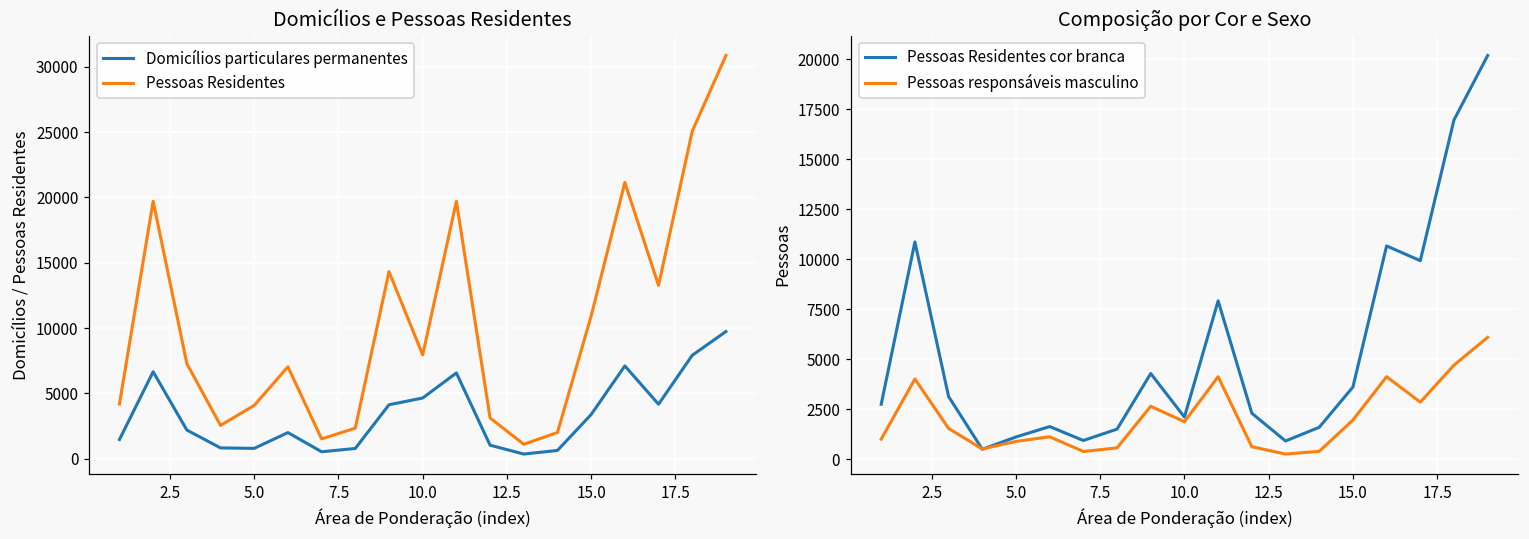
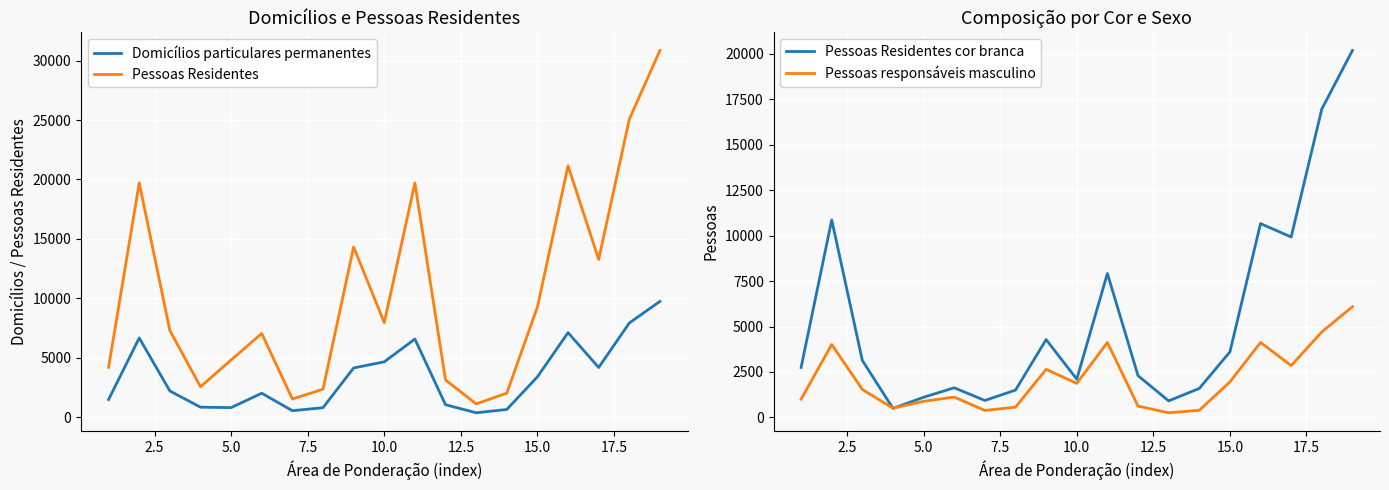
  {
    "Domicílios e Pessoas Residentes": {
      "Domicílios particulares permanentes": {
        "5.0": 800,
        "10.0": 4700,
        "15.0": 3400
      },
      "Pessoas Residentes": {
-       "5.0": 4100,
+       "5.0": 4800,
        "10.0": 7900,
-       "15.0": 10900
+       "15.0": 9300
      }
    },
    "Composição por Cor e Sexo": {
      "Pessoas Residentes cor branca": {
        "5.0": 1100,
        "10.0": 2100,
        "15.0": 3600
      },
      "Pessoas responsáveis masculino": {
        "5.0": 900,
        "10.0": 1900,
        "15.0": 2000
      }
    }
  }
